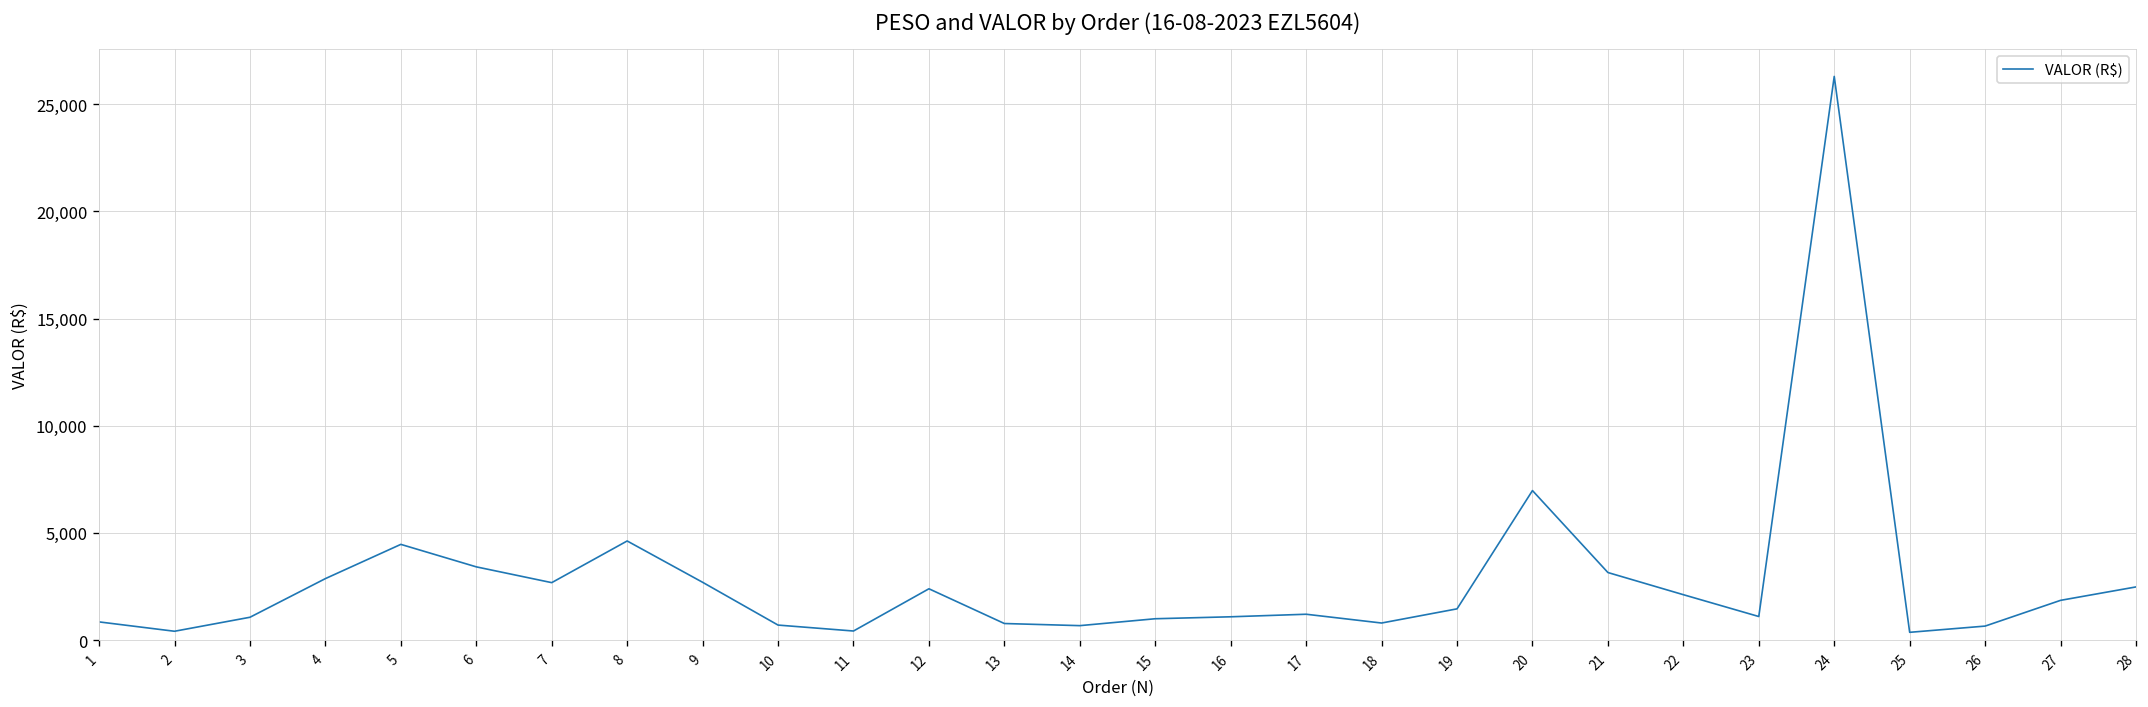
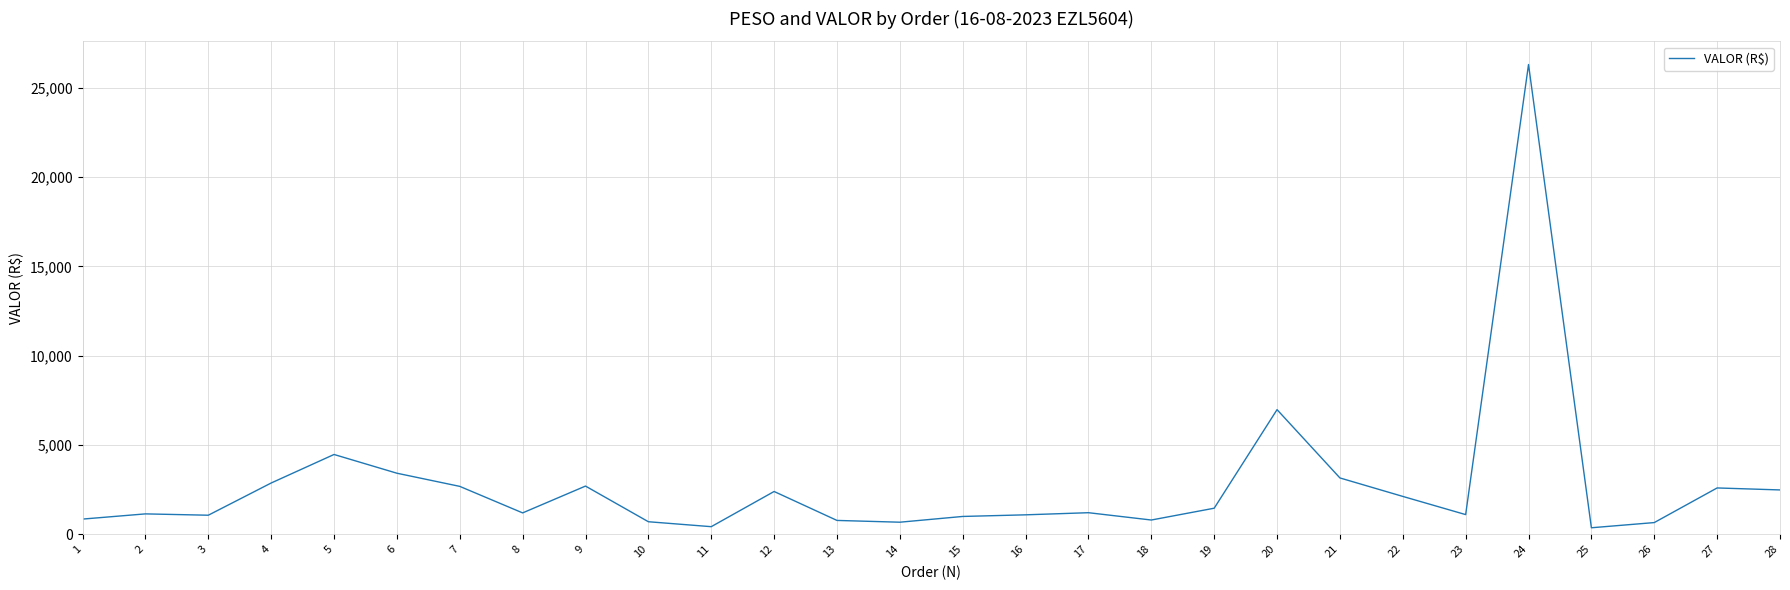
  {
    "1": "800",
-   "2": "400",
+   "2": "1,100",
    "3": "1,100",
    "4": "2,900",
    "5": "4,500",
    "6": "3,400",
    "7": "2,700",
-   "8": "4,600",
+   "8": "1,200",
    "9": "2,700",
    "10": "700",
    "11": "400",
    "12": "2,400",
    "13": "800",
    "14": "700",
    "15": "1,000",
    "16": "1,100",
    "17": "1,200",
    "18": "800",
    "19": "1,500",
    "20": "7,000",
    "21": "3,200",
    "22": "2,100",
    "23": "1,100",
    "24": "26,300",
    "25": "400",
    "26": "700",
-   "27": "1,900",
+   "27": "2,600",
    "28": "2,500"
  }
